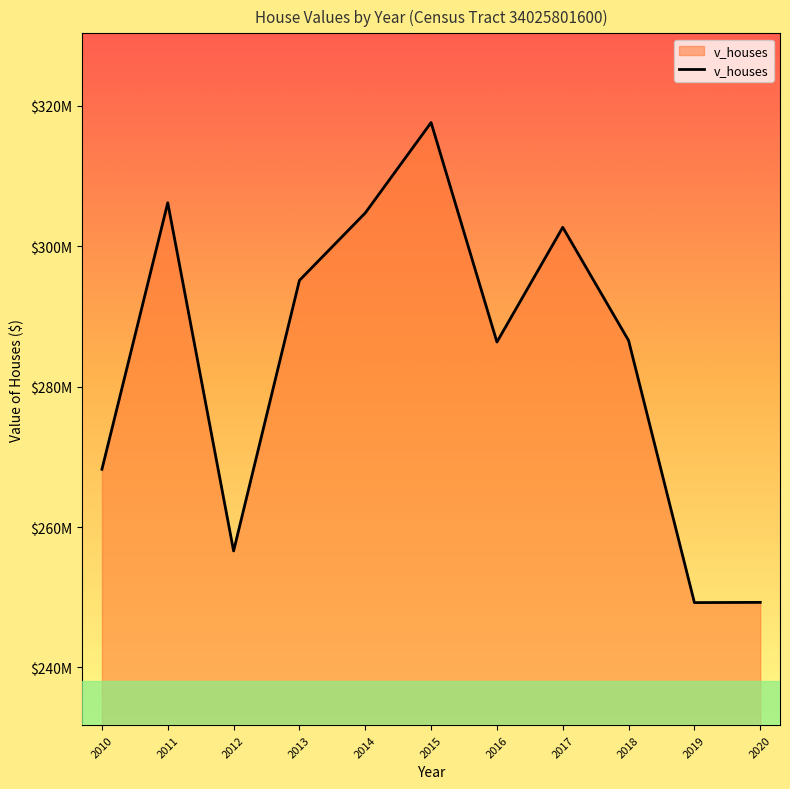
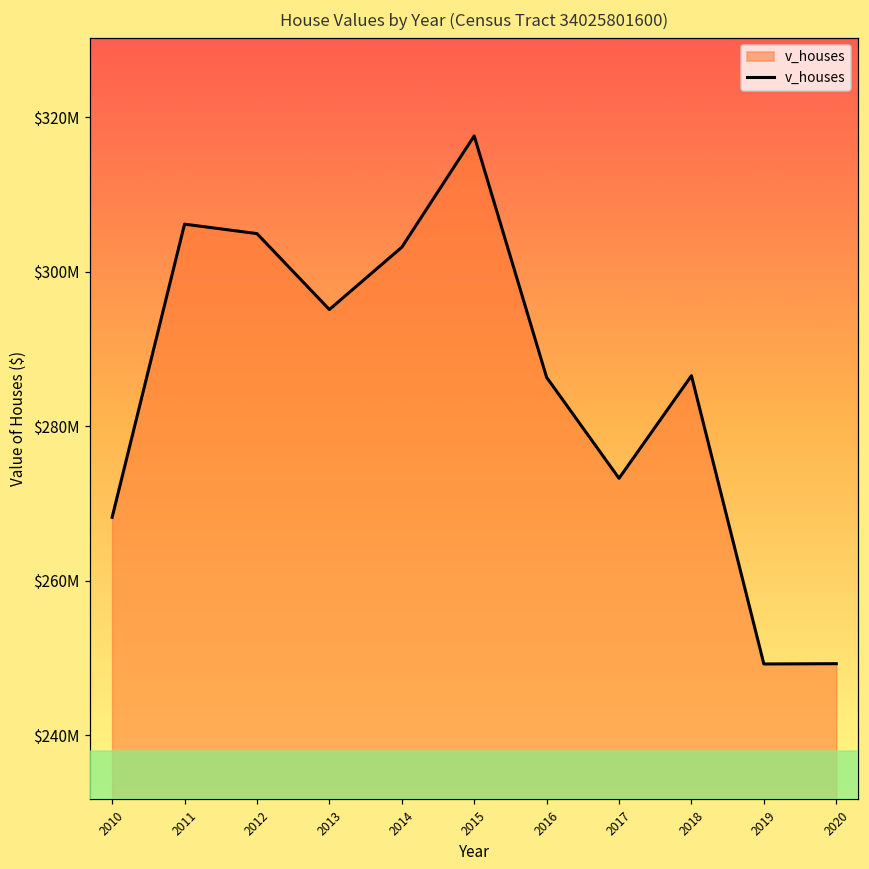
  {
    "2010": "$268000000",
    "2011": "$306000000",
-   "2012": "$257000000",
+   "2012": "$305000000",
    "2013": "$295000000",
-   "2014": "$305000000",
+   "2014": "$303000000",
    "2015": "$318000000",
    "2016": "$286000000",
-   "2017": "$303000000",
+   "2017": "$273000000",
    "2018": "$287000000",
    "2019": "$249000000",
    "2020": "$249000000"
  }
